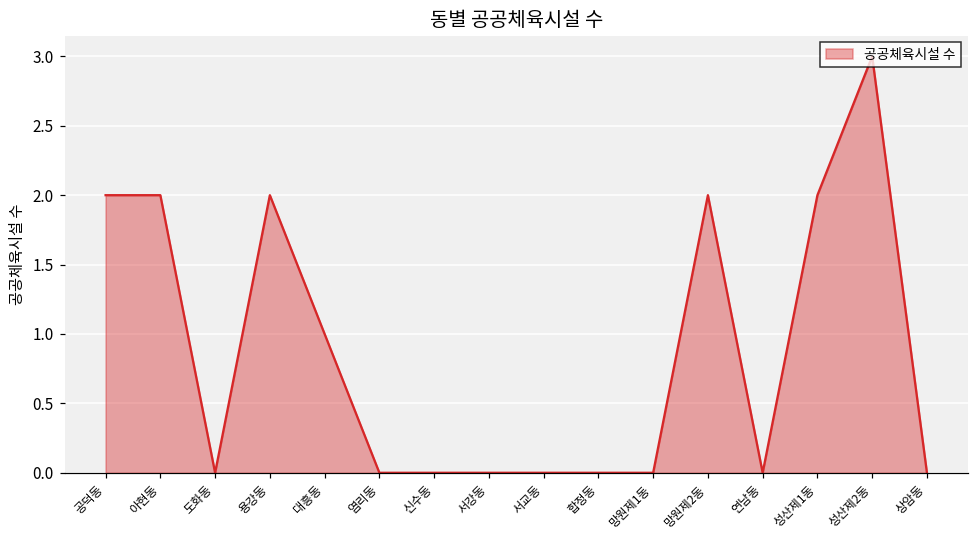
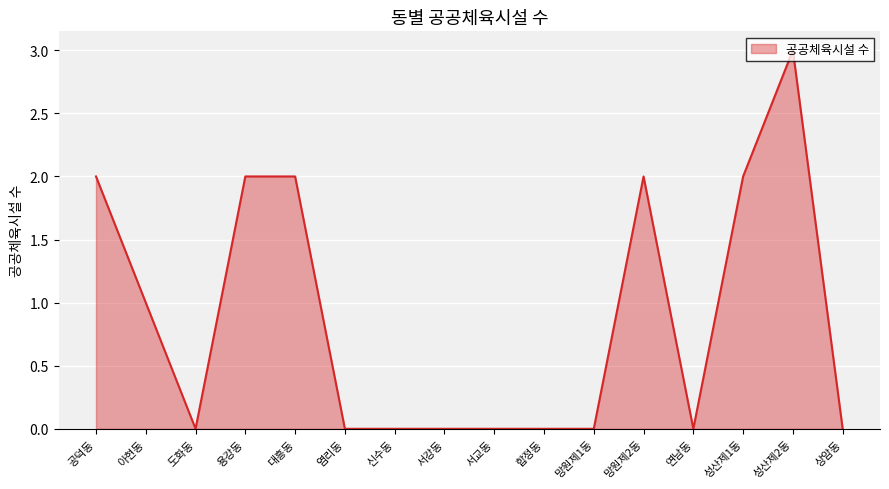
  {
    "공덕동": 2,
-   "아현동": 2,
+   "아현동": 1,
    "도화동": 0,
    "용강동": 2,
-   "대흥동": 1,
+   "대흥동": 2,
    "염리동": 0,
    "신수동": 0,
    "서강동": 0,
    "서교동": 0,
    "합정동": 0,
    "망원제1동": 0,
    "망원제2동": 2,
    "연남동": 0,
    "성산제1동": 2,
    "상암동": 0
  }
